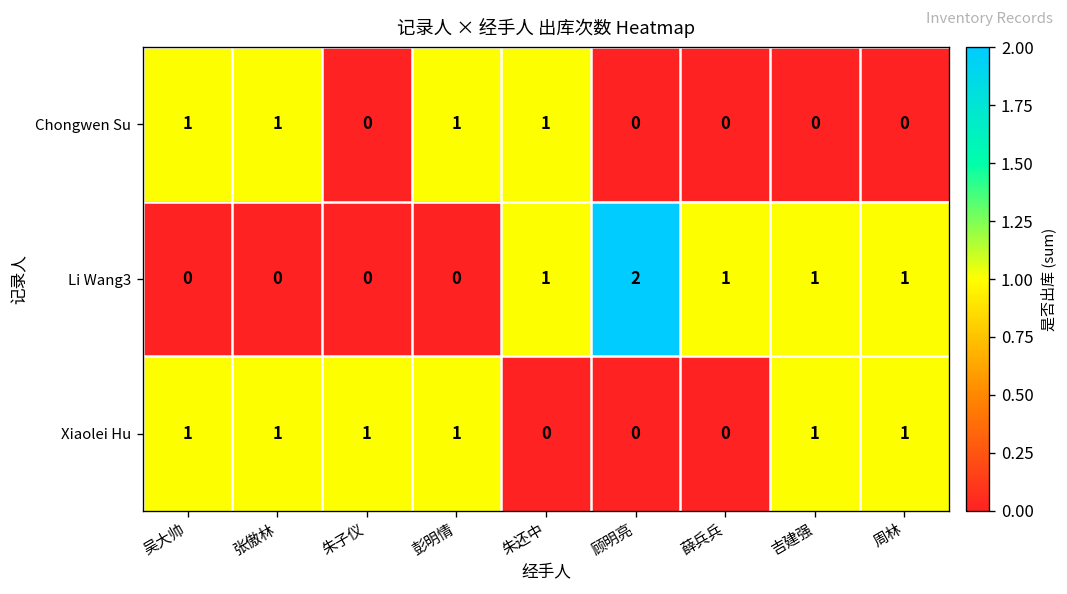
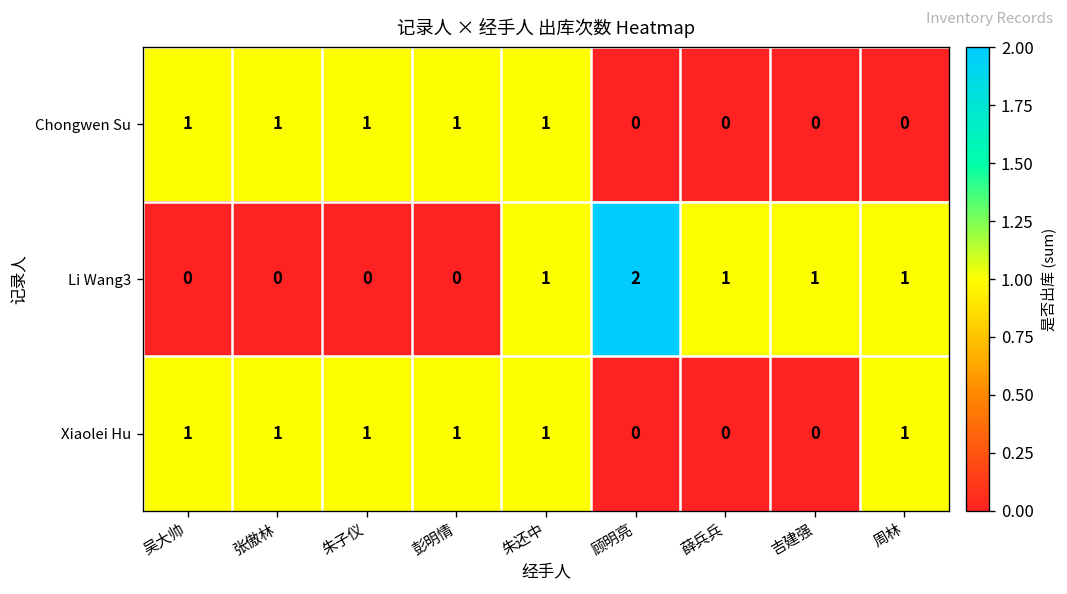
  {
    "Chongwen Su": {
      "吴大帅": 1,
      "张傲林": 1,
-     "朱子仪": 0,
+     "朱子仪": 1,
      "彭明情": 1,
      "朱还中": 1,
      "顾明亮": 0,
      "薛兵兵": 0,
      "吉建强": 0,
      "周林": 0
    },
    "Li Wang3": {
      "吴大帅": 0,
      "张傲林": 0,
      "朱子仪": 0,
      "彭明情": 0,
      "朱还中": 1,
      "顾明亮": 2,
      "薛兵兵": 1,
      "吉建强": 1,
      "周林": 1
    },
    "Xiaolei Hu": {
      "吴大帅": 1,
      "张傲林": 1,
      "朱子仪": 1,
      "彭明情": 1,
-     "朱还中": 0,
+     "朱还中": 1,
      "顾明亮": 0,
      "薛兵兵": 0,
-     "吉建强": 1,
+     "吉建强": 0,
      "周林": 1
    }
  }
